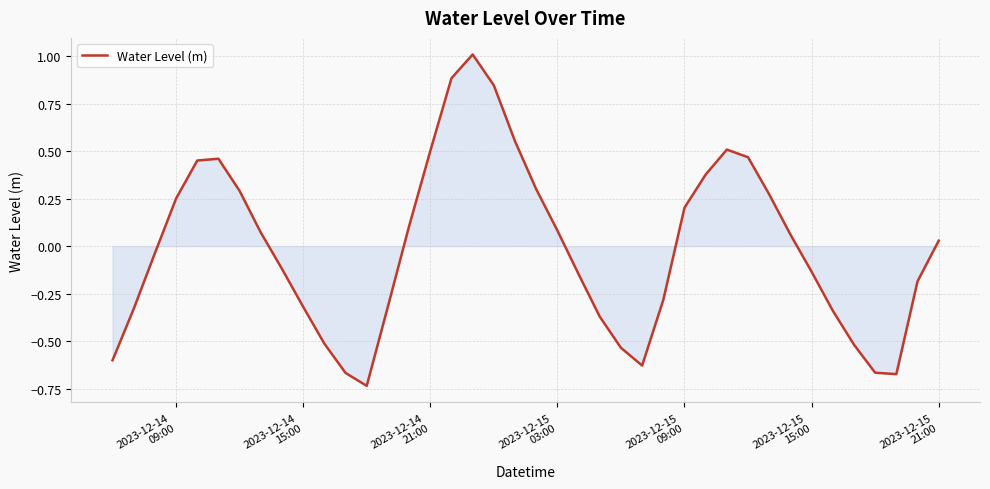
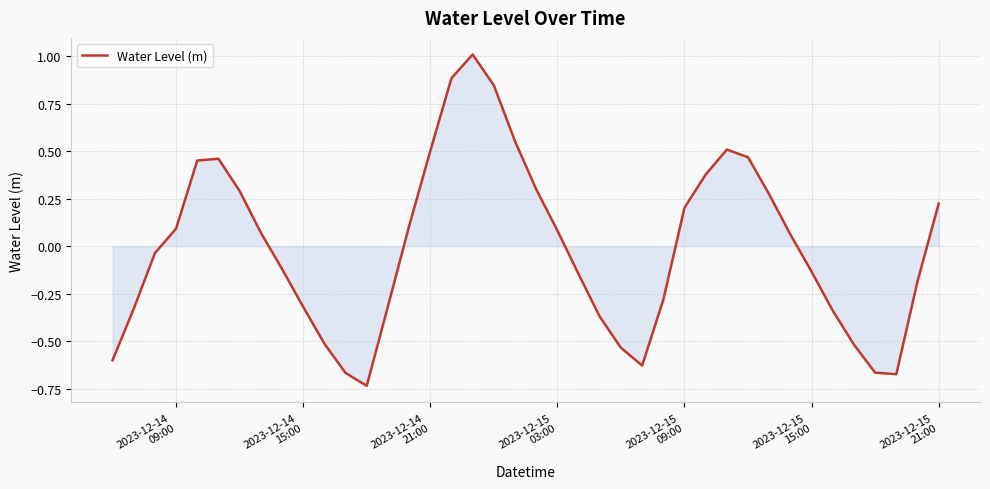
  {
    "Water Level (m)": {
-     "2023-12-14 09:00": 0.25,
+     "2023-12-14 09:00": 0.09,
      "2023-12-14 15:00": -0.32,
      "2023-12-15 15:00": -0.13,
-     "2023-12-15 21:00": 0.03
+     "2023-12-15 21:00": 0.22
    }
  }
